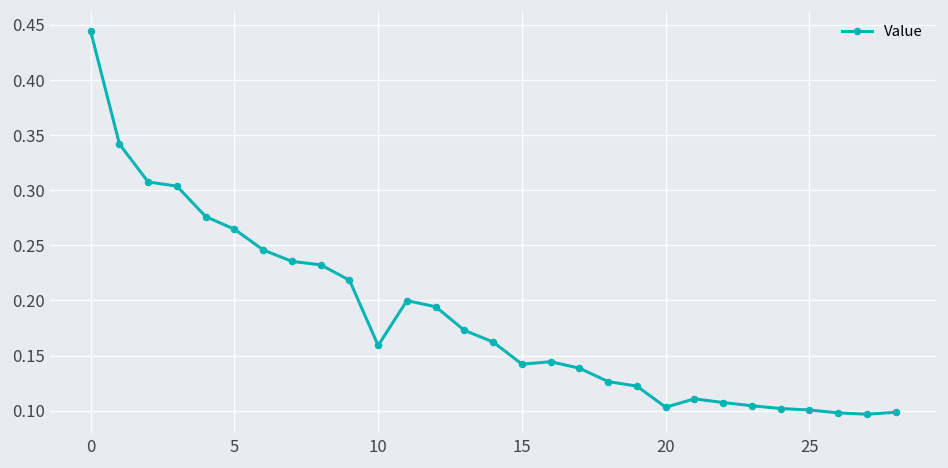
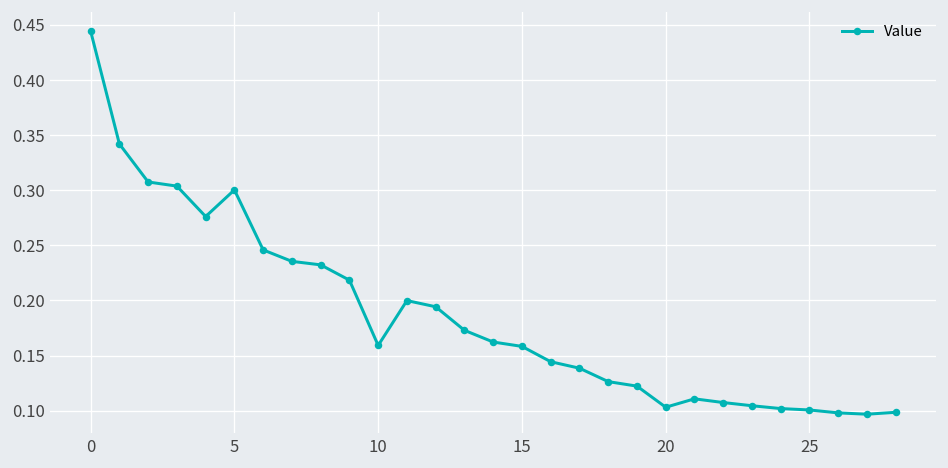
  {
    "0": 0.44,
-   "5": 0.26,
+   "5": 0.30,
    "10": 0.16,
-   "15": 0.14,
+   "15": 0.16,
    "20": 0.10,
    "25": 0.10
  }
